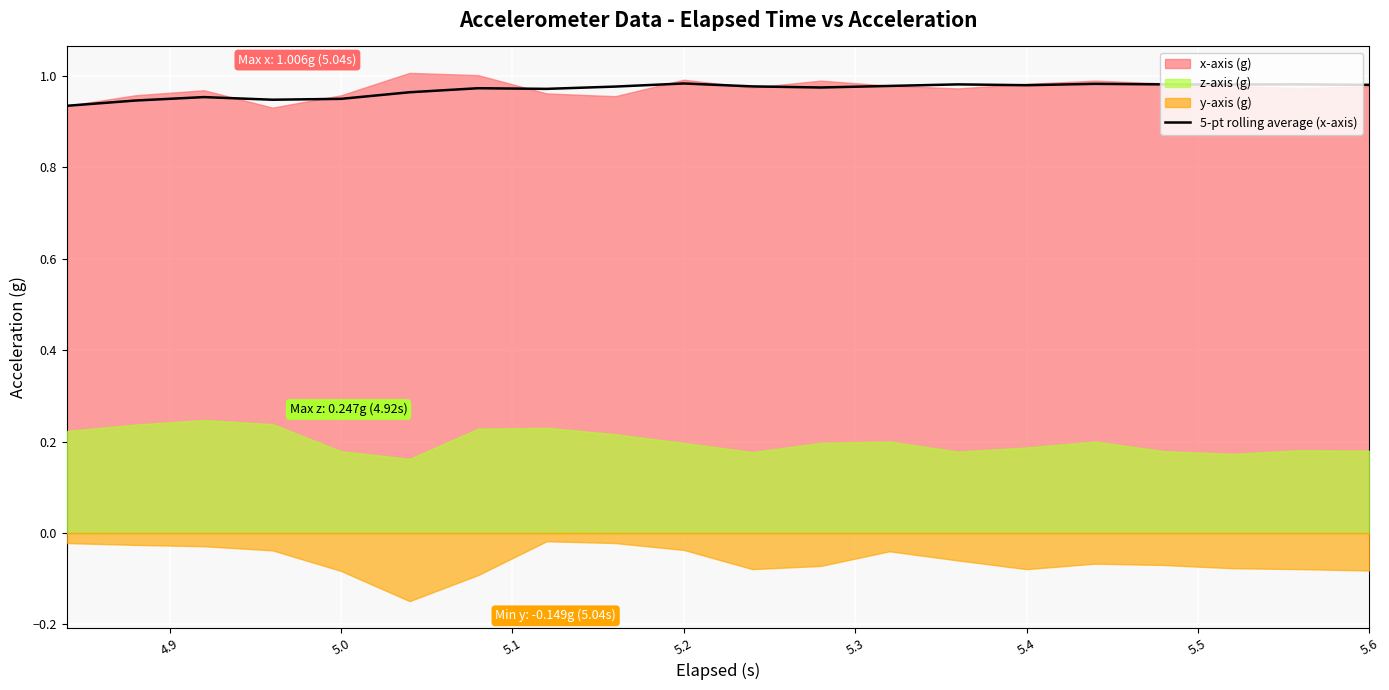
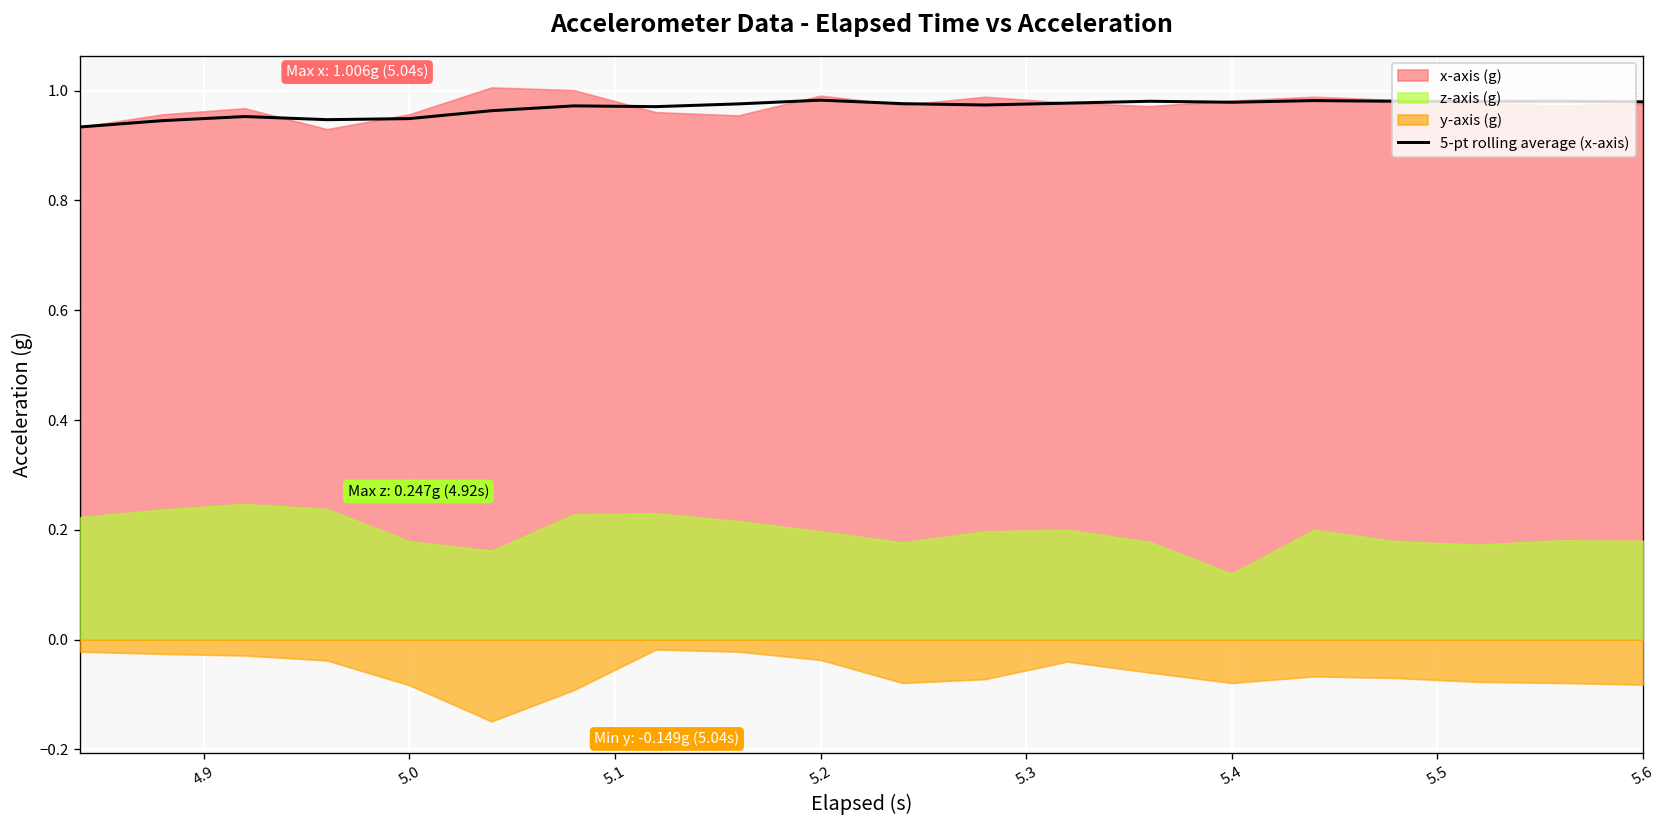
  {
    "5-pt rolling average (x-axis)": {
      "5.0": 0.95,
      "5.2": 0.98
    },
    "x-axis (g)": {
      "5.0": 0.96,
      "5.2": 0.99
    },
    "z-axis (g)": {
      "5.0": 0.18,
      "5.2": 0.20,
-     "5.4": 0.19,
+     "5.4": 0.12,
      "5.6": 0.18
    }
  }
